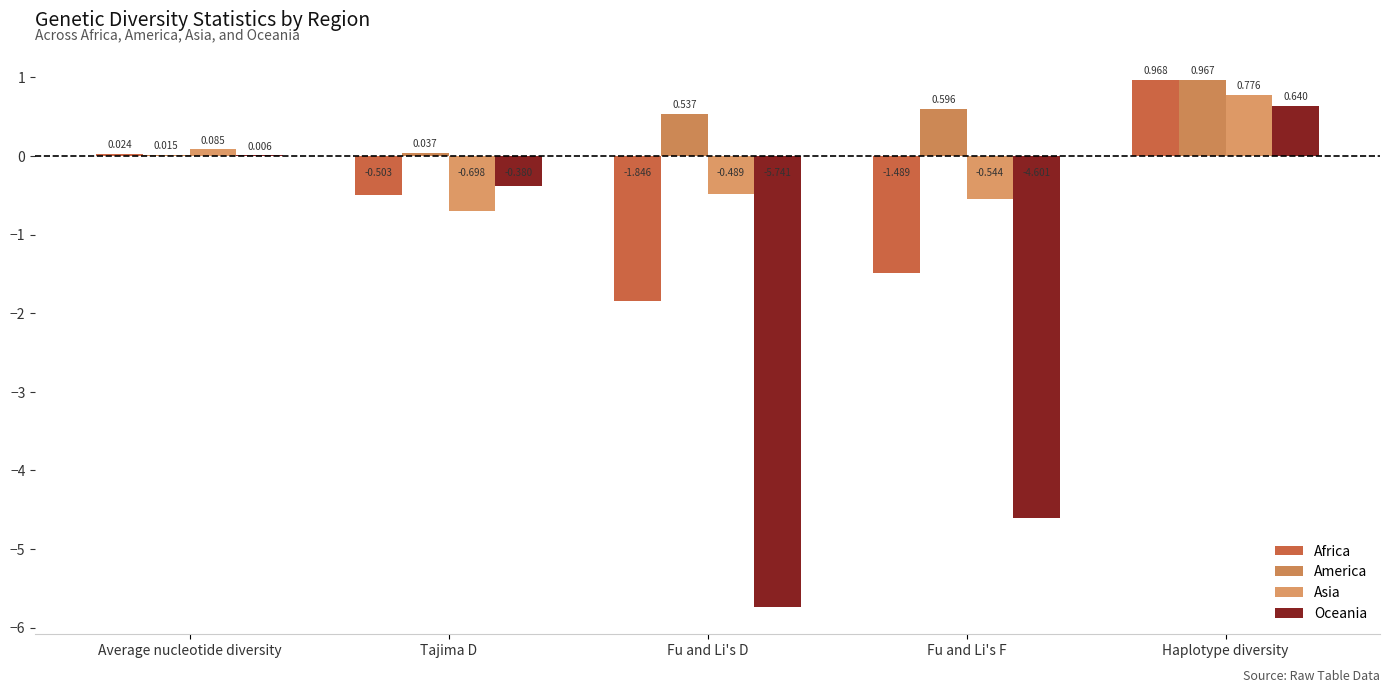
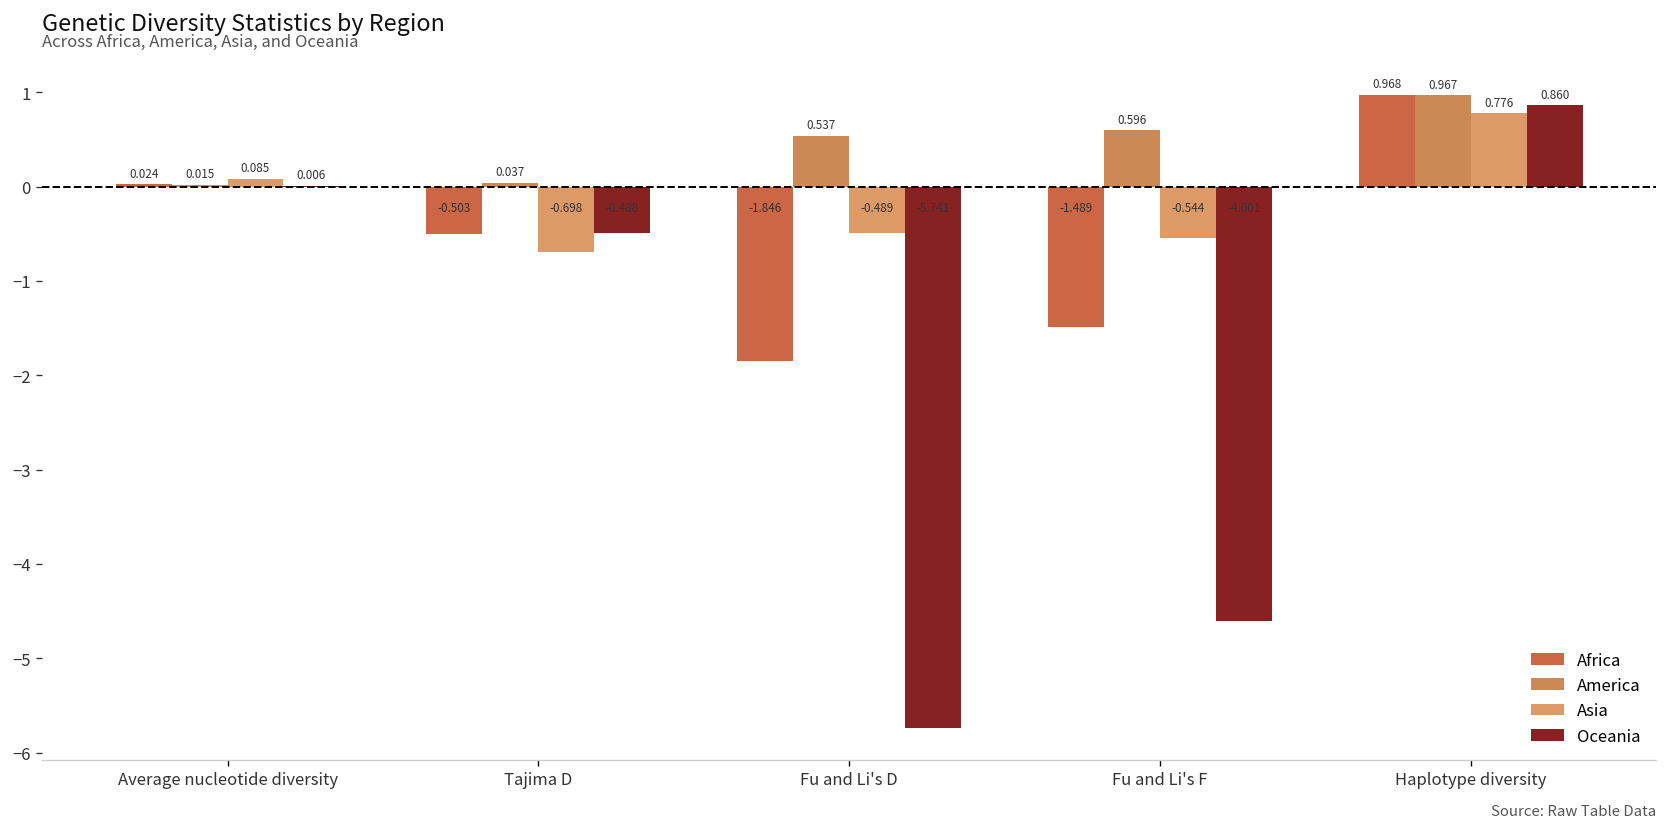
  {
    "Oceania": {
      "Average nucleotide diversity": 0.006,
-     "Tajima D": -0.380,
+     "Tajima D": -0.488,
      "Fu and Li's D": -5.741,
      "Fu and Li's F": -4.601,
-     "Haplotype diversity": 0.640
+     "Haplotype diversity": 0.860
    }
  }
